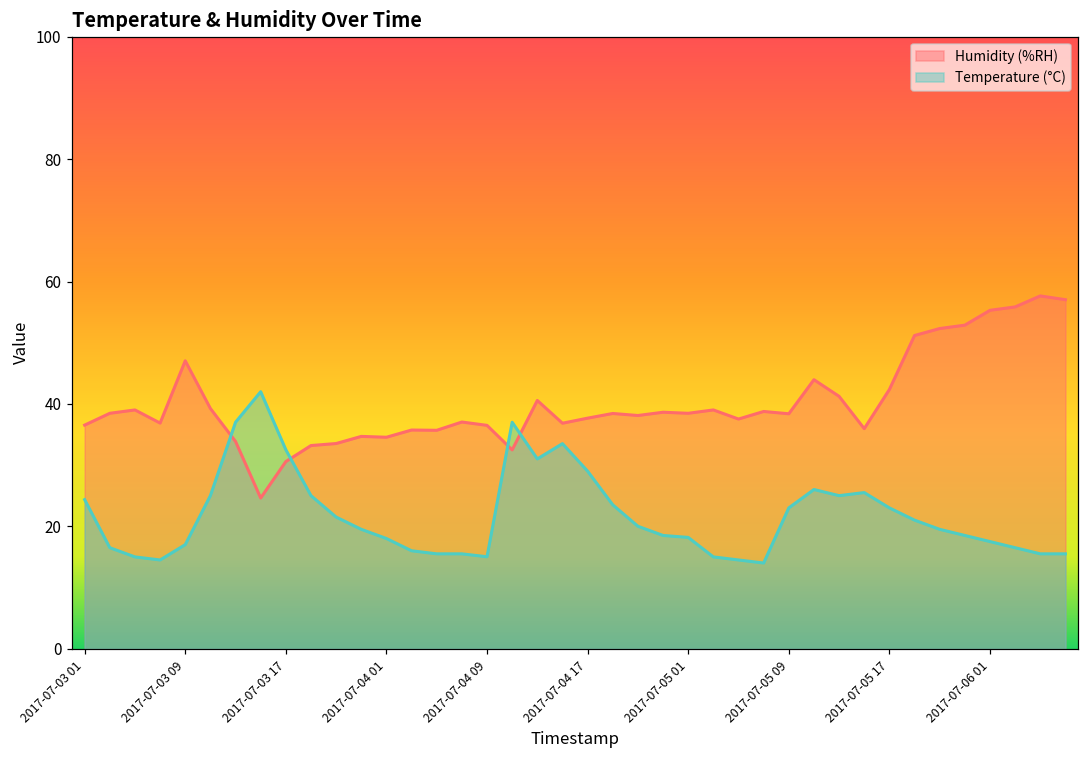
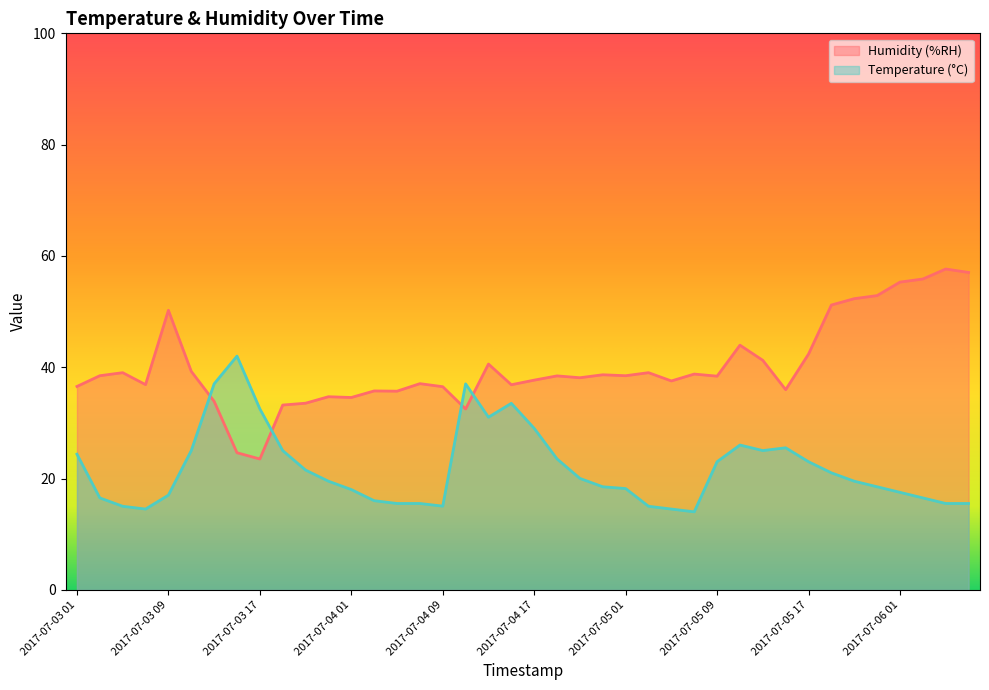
  {
    "Humidity (%RH)": {
      "2017-07-03 01": 37,
-     "2017-07-03 09": 47,
-     "2017-07-03 17": 31,
+     "2017-07-03 09": 50,
+     "2017-07-03 17": 24,
      "2017-07-04 01": 35,
      "2017-07-04 09": 37,
      "2017-07-04 17": 38,
      "2017-07-05 01": 38,
      "2017-07-05 09": 38,
      "2017-07-05 17": 42,
      "2017-07-06 01": 55
    },
    "Temperature (°C)": {
      "2017-07-03 01": 24,
      "2017-07-03 09": 17,
      "2017-07-03 17": 33,
      "2017-07-04 01": 18,
      "2017-07-04 09": 15,
      "2017-07-04 17": 29,
      "2017-07-05 01": 18,
      "2017-07-05 09": 23,
      "2017-07-05 17": 23,
      "2017-07-06 01": 18
    }
  }
